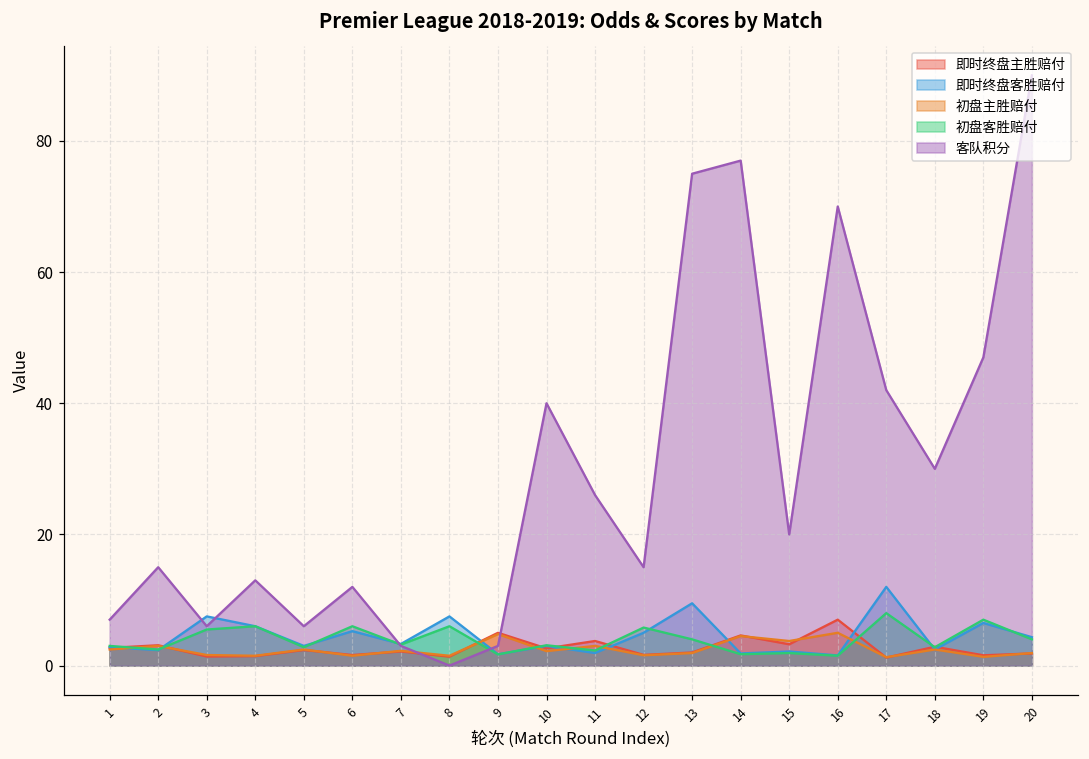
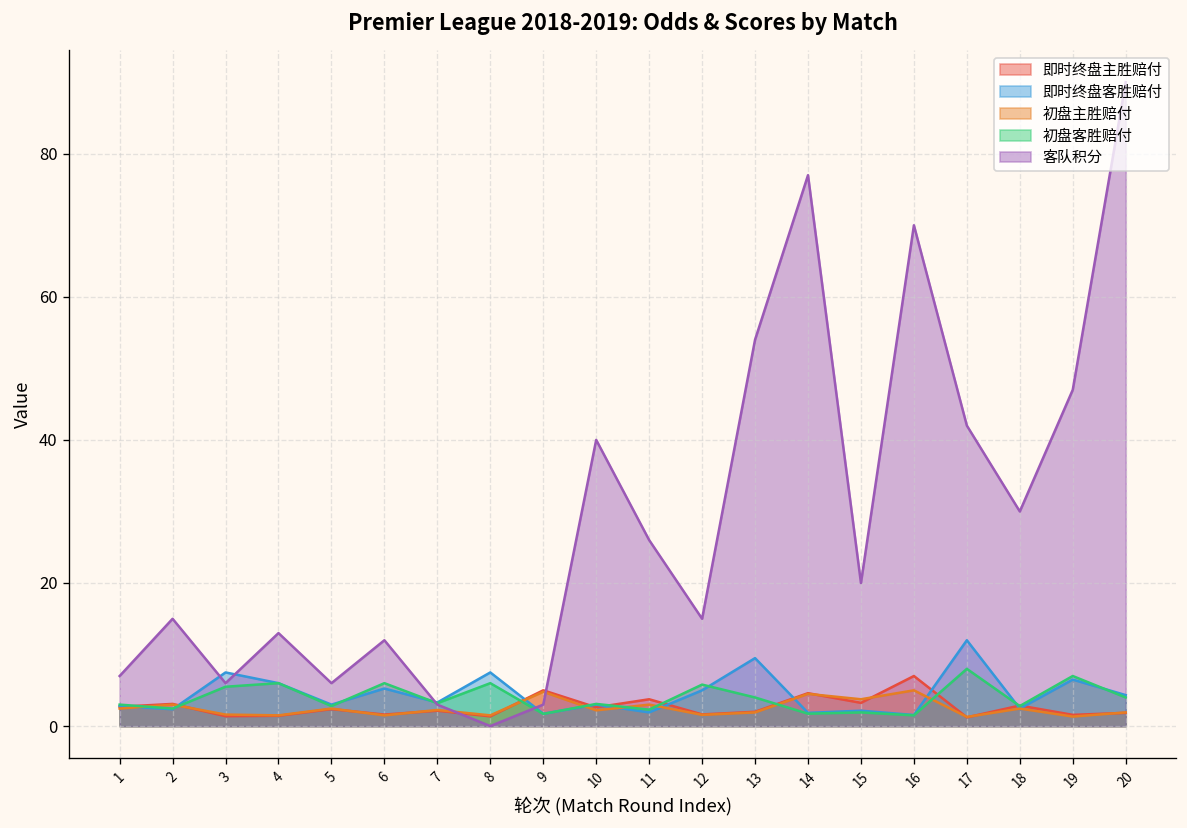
  {
    "即时终盘客胜赔付": {
      "3": 8,
      "6": 5,
      "8": 8,
      "12": 5,
      "13": 10,
      "17": 12,
      "19": 7
    },
    "初盘客胜赔付": {
      "3": 6,
      "6": 6,
      "8": 6,
      "12": 6,
      "13": 4,
      "17": 8,
      "19": 7
    },
    "客队积分": {
      "1": 7,
      "2": 15,
      "3": 6,
      "4": 13,
      "5": 6,
      "6": 12,
      "8": 0,
      "9": 3,
      "10": 40,
      "11": 26,
      "12": 15,
-     "13": 75,
+     "13": 54,
      "14": 77,
      "15": 20,
      "16": 70,
      "17": 42,
      "18": 30,
      "19": 47
    }
  }
